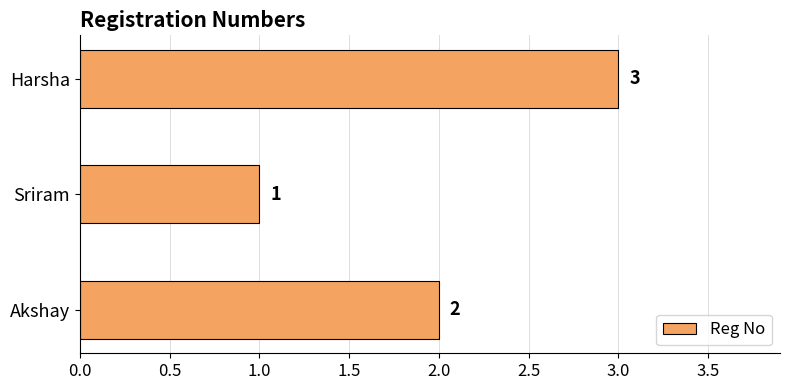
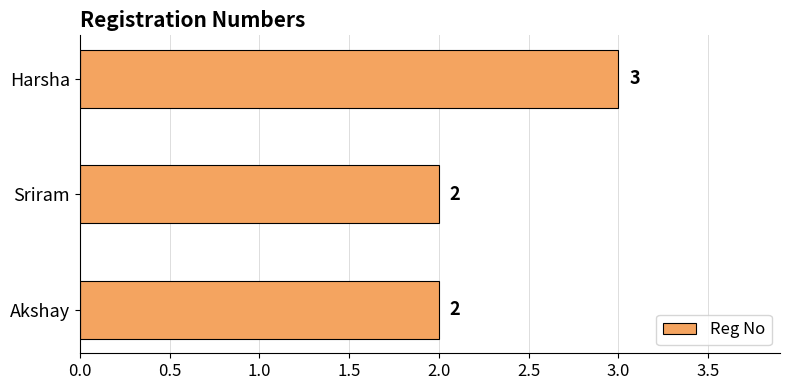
  {
    "Harsha": 3,
-   "Sriram": 1,
+   "Sriram": 2,
    "Akshay": 2
  }
